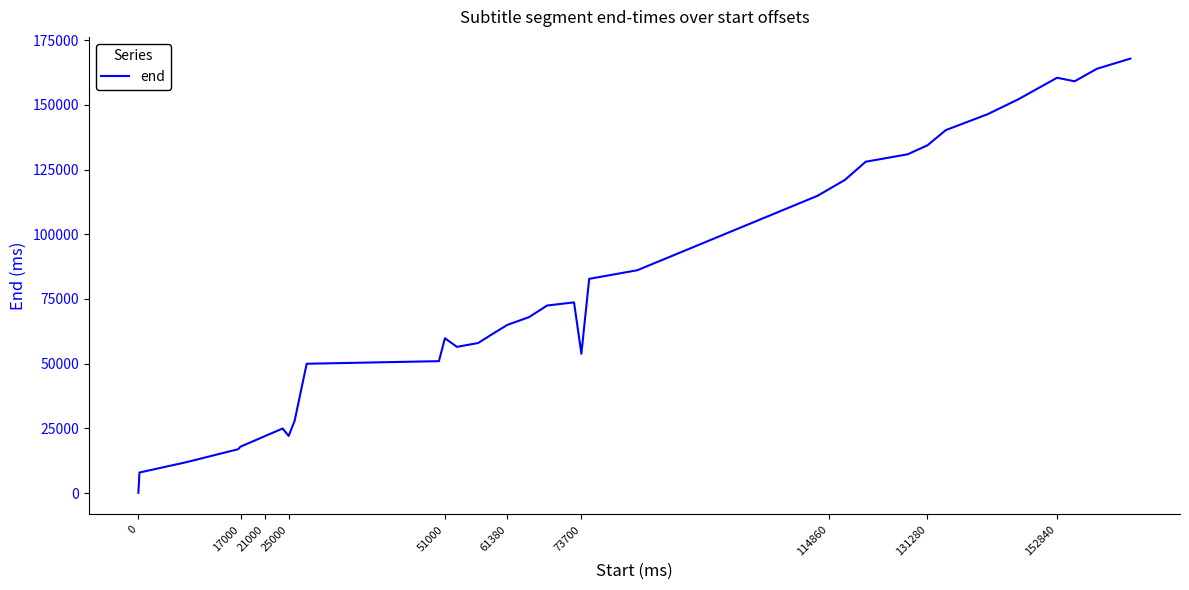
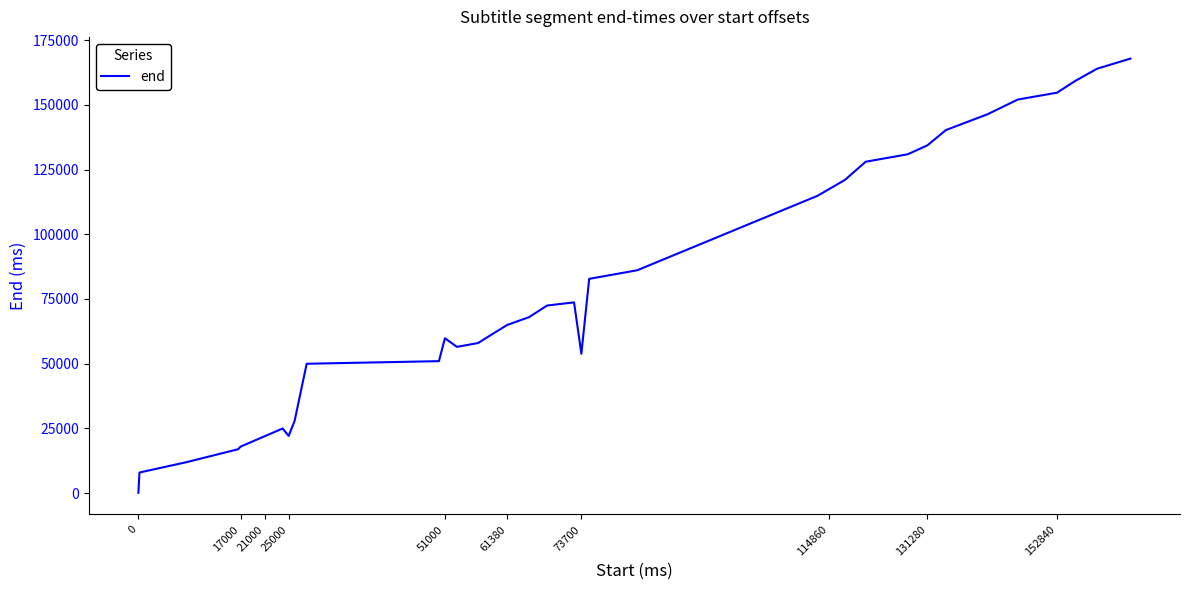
  {
    "0": 0,
    "17000": 18000,
    "21000": 22000,
    "25000": 22000,
    "51000": 60000,
    "61380": 65000,
    "73700": 54000,
    "114860": 117000,
    "131280": 134000,
-   "152840": 160000
+   "152840": 155000
  }
